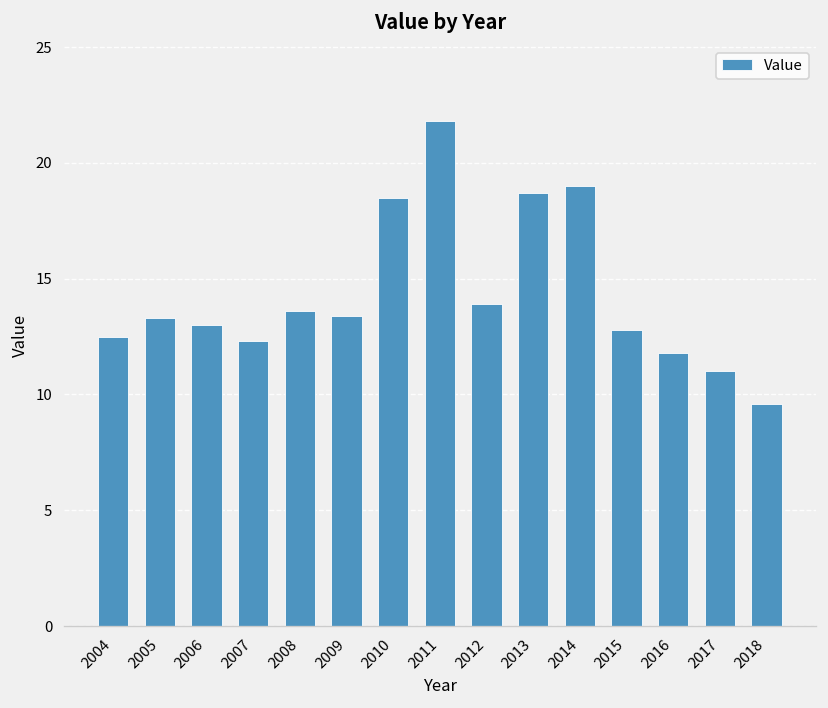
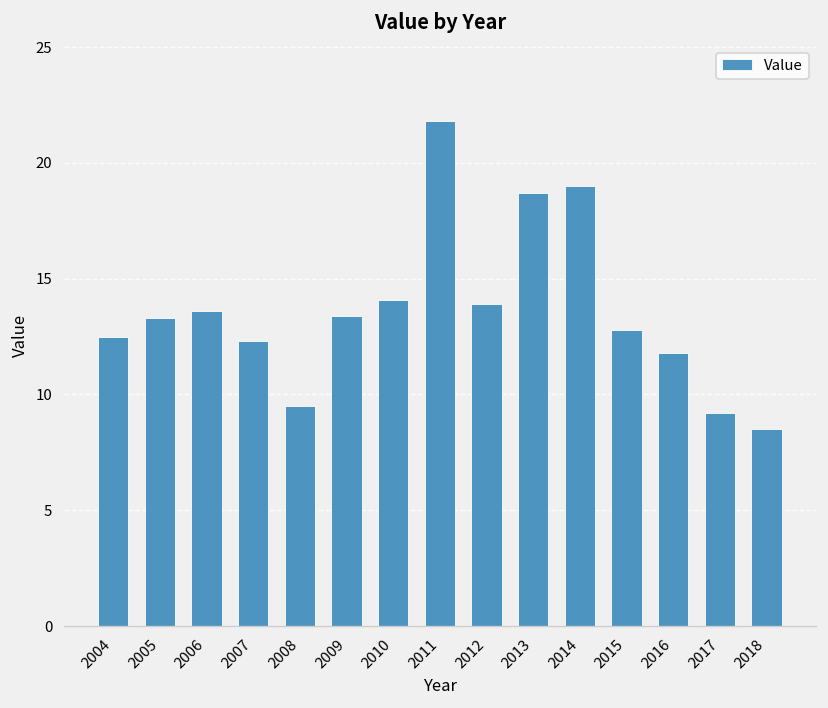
  {
    "2004": 12.5,
    "2005": 13.3,
-   "2006": 13.0,
+   "2006": 13.6,
    "2007": 12.3,
-   "2008": 13.6,
+   "2008": 9.5,
    "2009": 13.4,
-   "2010": 18.5,
+   "2010": 14.1,
    "2011": 21.8,
    "2012": 13.9,
    "2013": 18.7,
    "2014": 19.0,
    "2015": 12.8,
    "2016": 11.8,
-   "2017": 11.0,
-   "2018": 9.6
+   "2017": 9.2,
+   "2018": 8.5
  }
